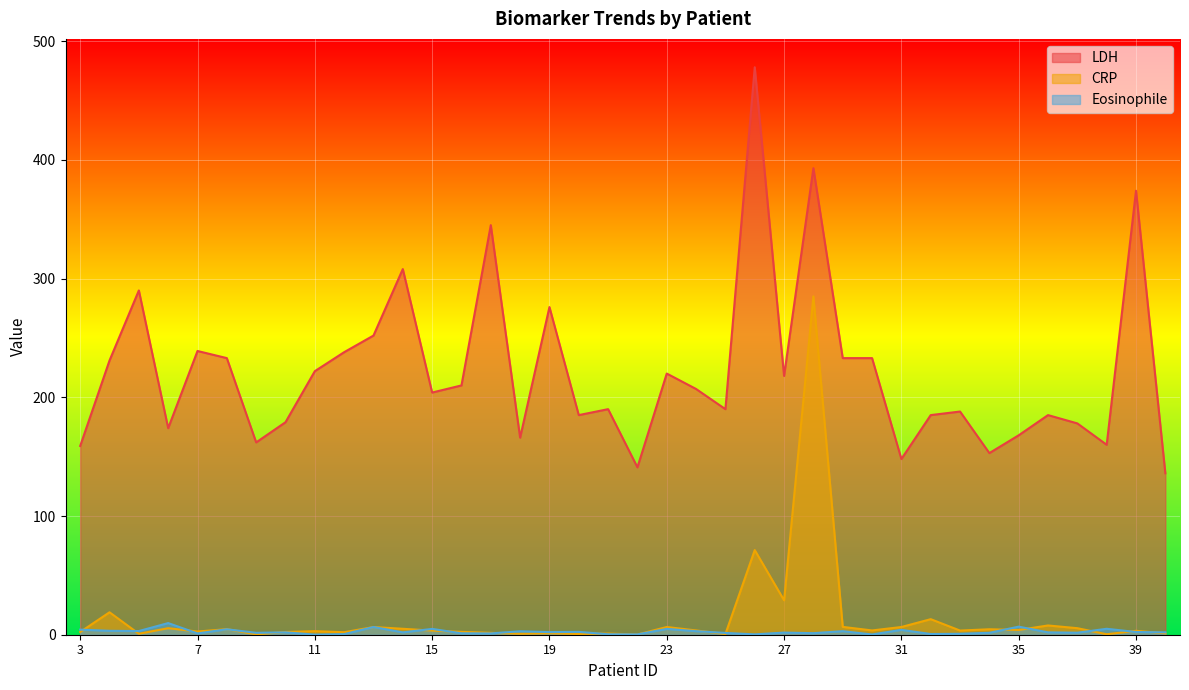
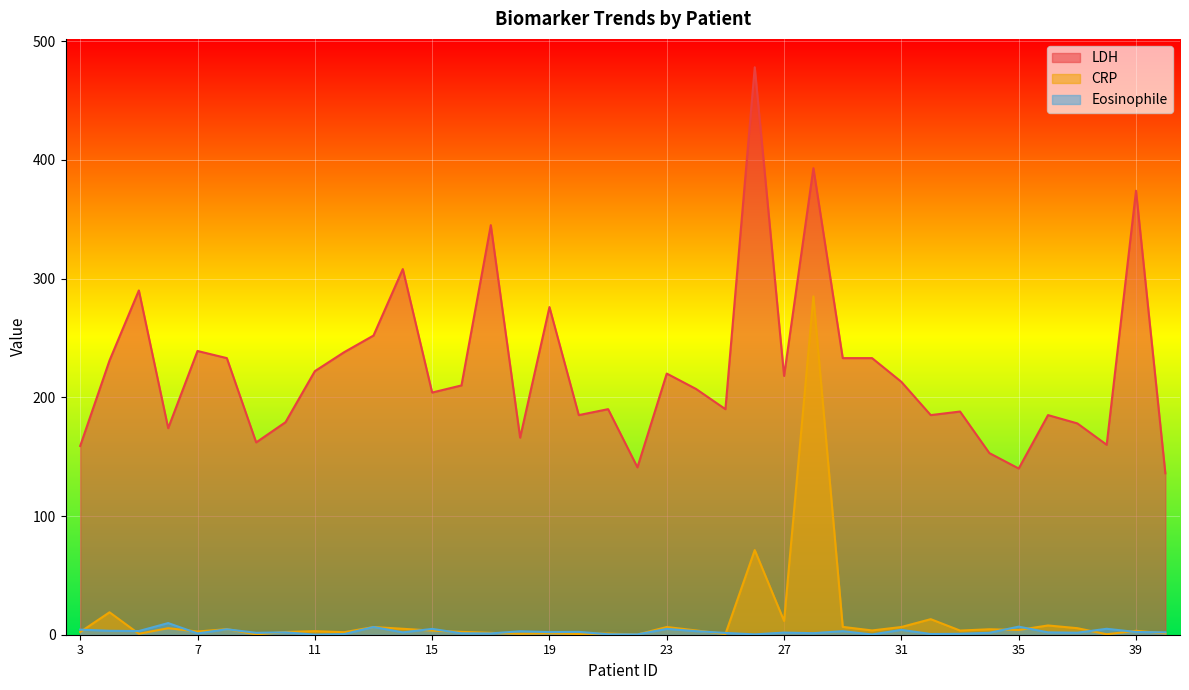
  {
    "LDH": {
      "3": 159,
      "7": 239,
      "11": 222,
      "15": 204,
      "19": 276,
      "23": 220,
      "27": 218,
-     "31": 148,
-     "35": 168,
+     "31": 213,
+     "35": 140,
      "39": 374
    },
    "CRP": {
      "11": 3,
-     "27": 29,
+     "27": 12,
      "31": 7,
      "35": 4
    },
    "Eosinophile": {
      "11": 0,
      "27": 2,
      "31": 4,
      "35": 7
    }
  }
